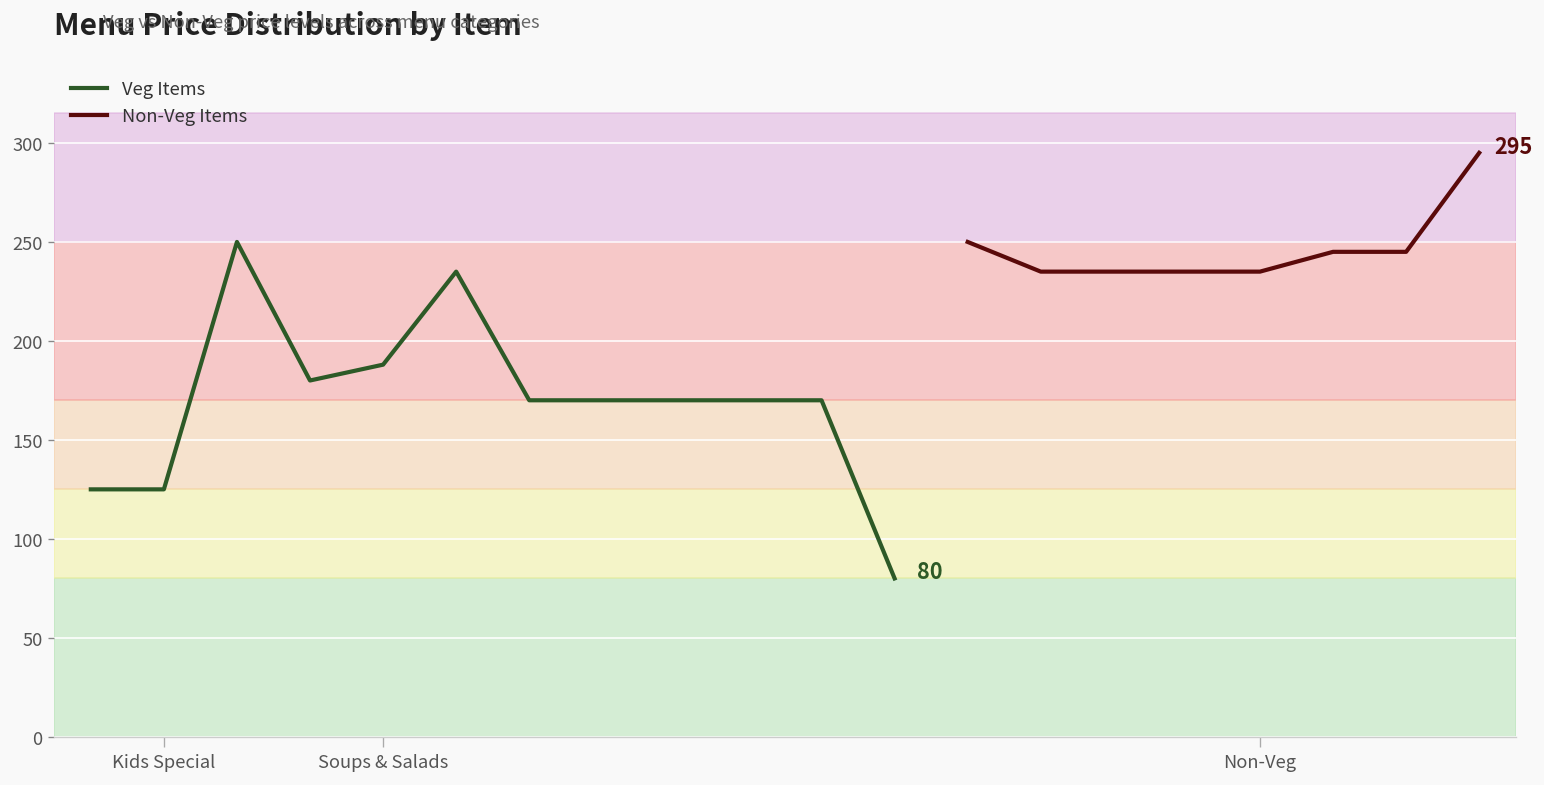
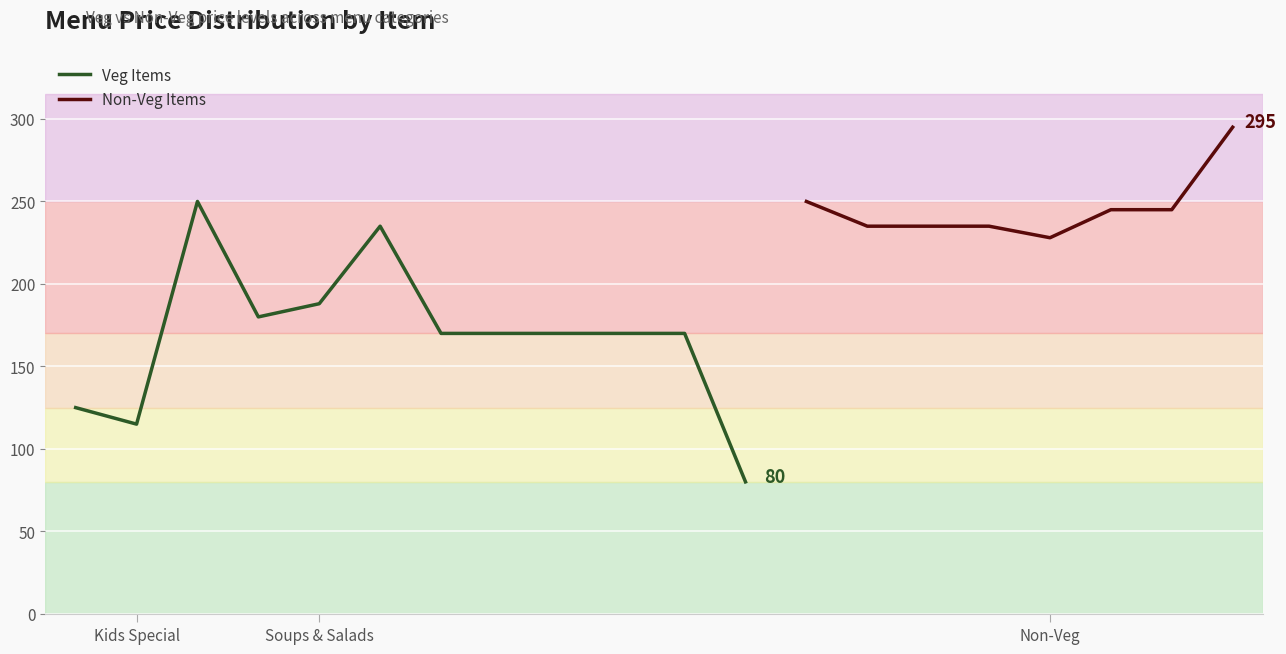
  {
    "Veg Items": {
-     "Kids Special": 125,
+     "Kids Special": 115,
      "Soups & Salads": 188
    },
    "Non-Veg Items": {
-     "Non-Veg": 235
+     "Non-Veg": 228
    }
  }
